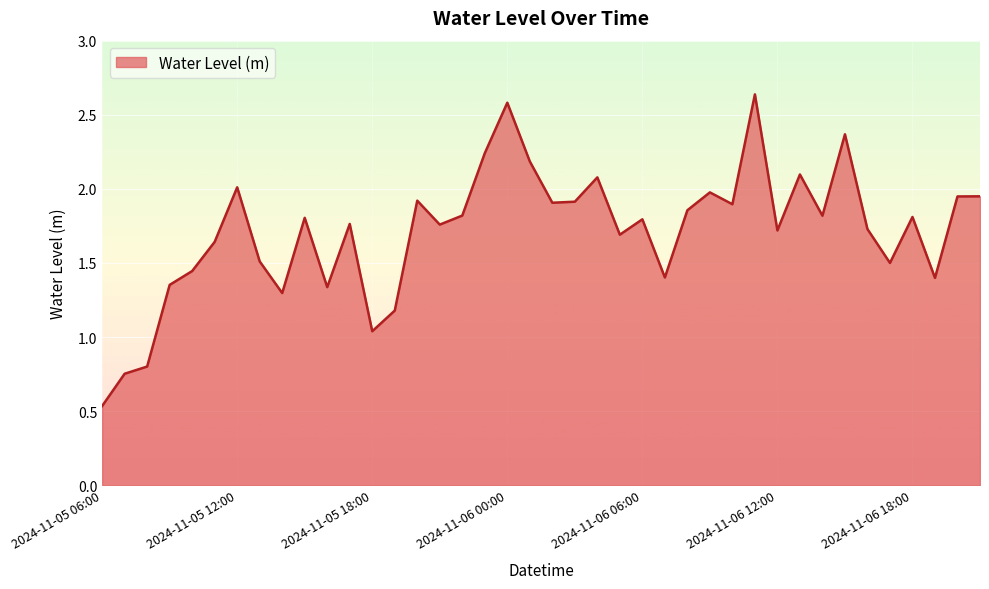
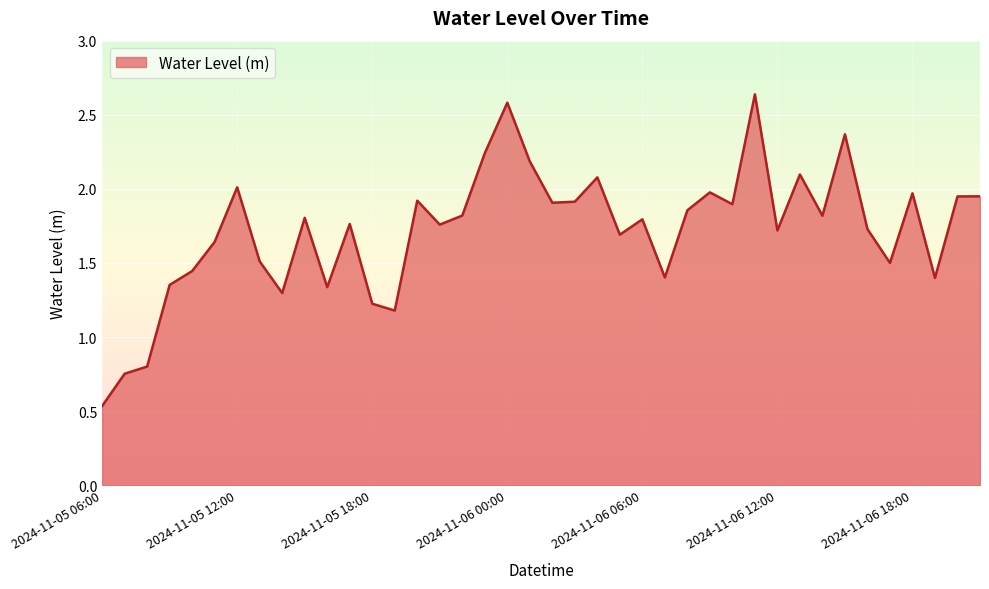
  {
    "2024-11-05 06:00": 0.53,
    "2024-11-05 12:00": 2.01,
-   "2024-11-05 18:00": 1.04,
+   "2024-11-05 18:00": 1.23,
    "2024-11-06 00:00": 2.58,
    "2024-11-06 06:00": 1.79,
    "2024-11-06 12:00": 1.72,
-   "2024-11-06 18:00": 1.81
+   "2024-11-06 18:00": 1.97
  }
